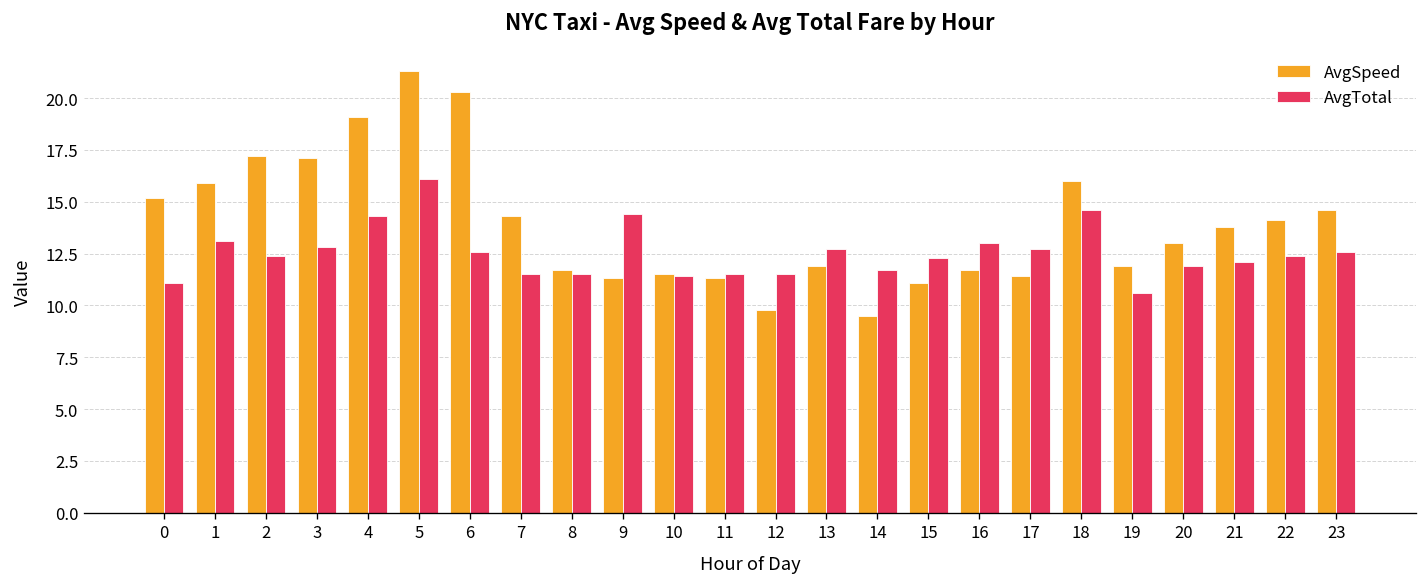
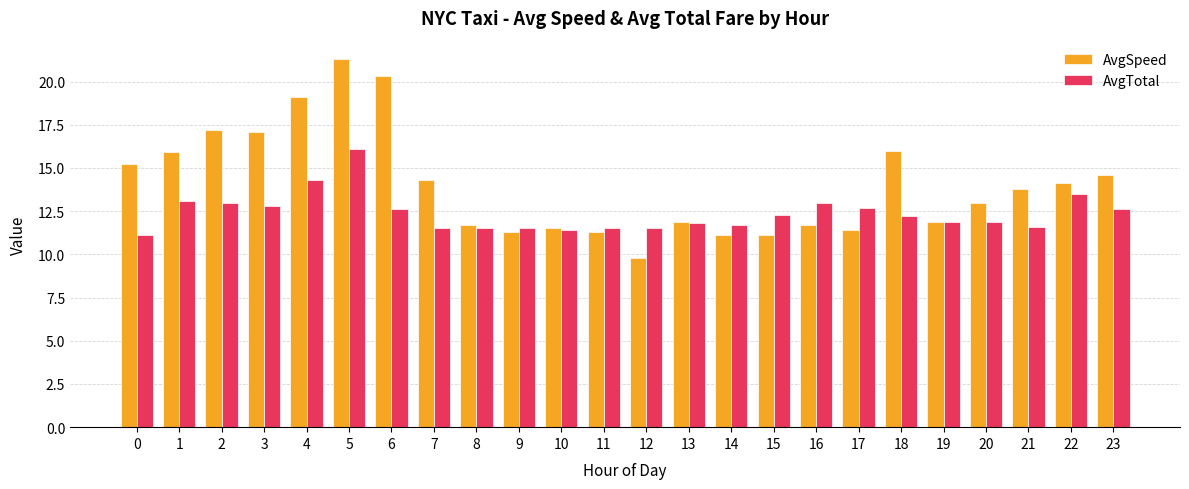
  {
    "AvgSpeed": {
      "0": 15.2,
      "1": 15.9,
      "2": 17.2,
      "3": 17.1,
      "4": 19.1,
      "5": 21.3,
      "6": 20.3,
      "7": 14.3,
      "8": 11.7,
      "9": 11.3,
      "10": 11.5,
      "11": 11.3,
      "12": 9.8,
      "13": 11.9,
-     "14": 9.5,
+     "14": 11.1,
      "15": 11.1,
      "16": 11.7,
      "17": 11.4,
      "18": 16.0,
      "19": 11.9,
      "20": 13.0,
      "21": 13.8,
      "22": 14.1,
      "23": 14.6
    },
    "AvgTotal": {
      "0": 11.1,
      "1": 13.1,
-     "2": 12.4,
+     "2": 13.0,
      "3": 12.8,
      "4": 14.3,
      "5": 16.1,
      "6": 12.6,
      "7": 11.5,
      "8": 11.5,
-     "9": 14.4,
+     "9": 11.5,
      "10": 11.4,
      "11": 11.5,
      "12": 11.5,
-     "13": 12.7,
+     "13": 11.8,
      "14": 11.7,
      "15": 12.3,
      "16": 13.0,
      "17": 12.7,
-     "18": 14.6,
-     "19": 10.6,
+     "18": 12.2,
+     "19": 11.9,
      "20": 11.9,
-     "21": 12.1,
-     "22": 12.4,
+     "21": 11.6,
+     "22": 13.5,
      "23": 12.6
    }
  }
